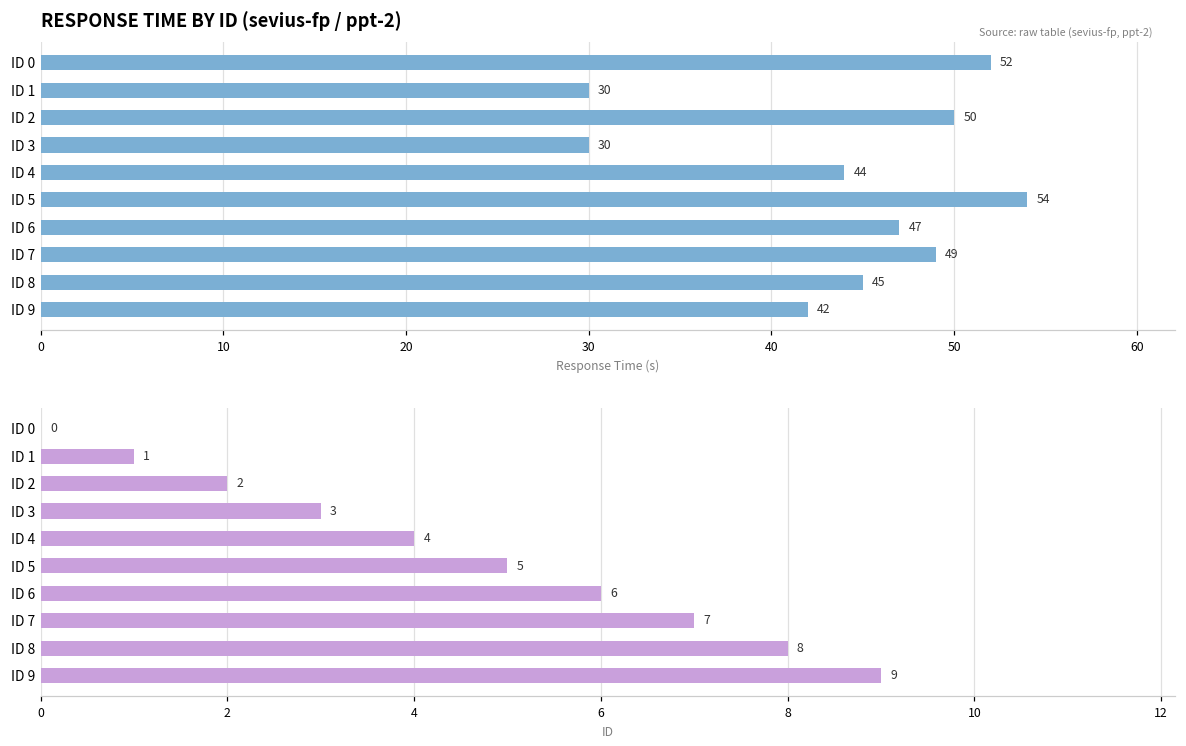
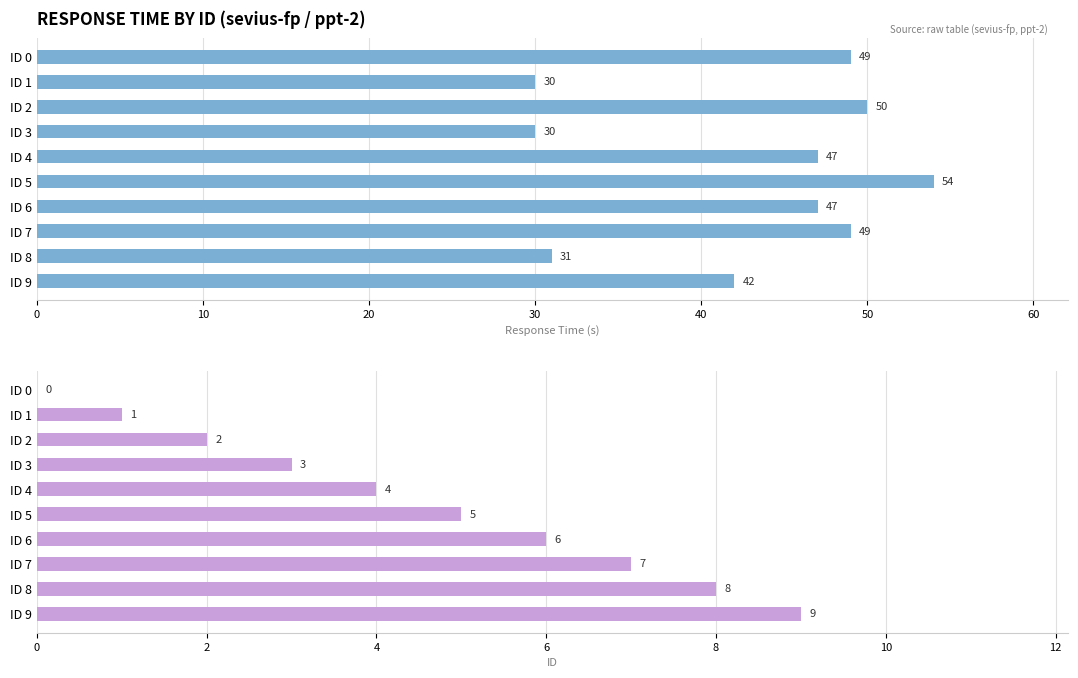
  {
    "RESPONSE TIME BY ID (sevius-fp / ppt-2)": {
-     "ID 0": 52,
+     "ID 0": 49,
      "ID 1": 30,
      "ID 2": 50,
      "ID 3": 30,
-     "ID 4": 44,
+     "ID 4": 47,
      "ID 5": 54,
      "ID 6": 47,
      "ID 7": 49,
-     "ID 8": 45,
+     "ID 8": 31,
      "ID 9": 42
    }
  }
